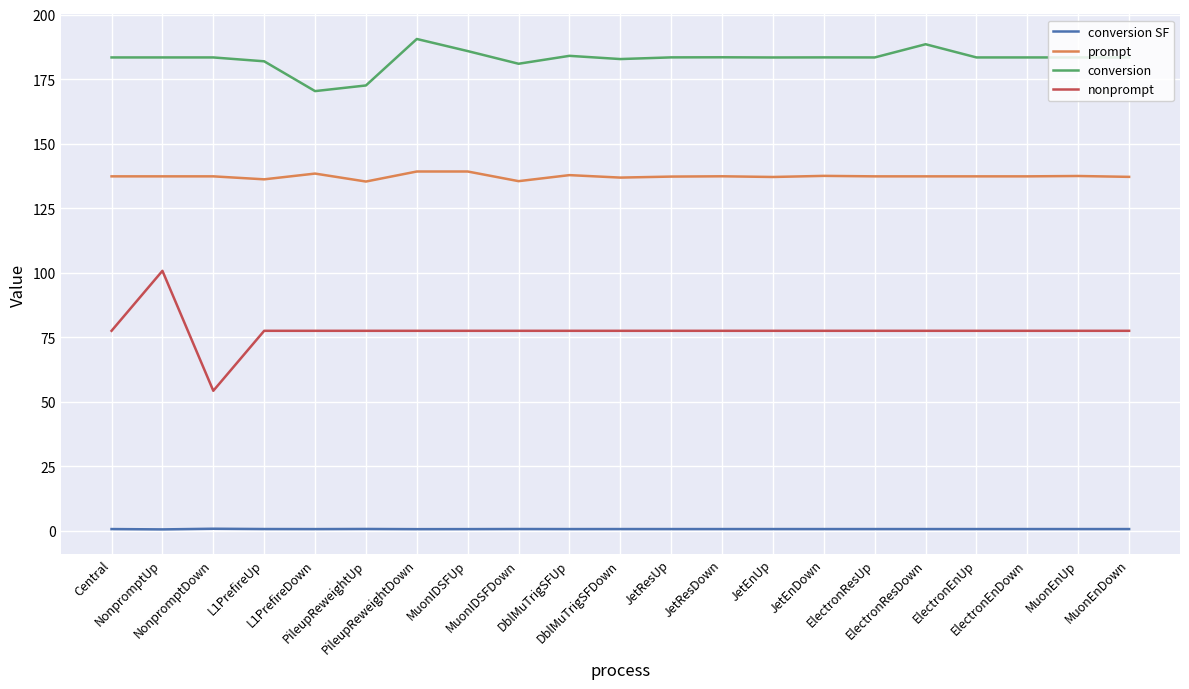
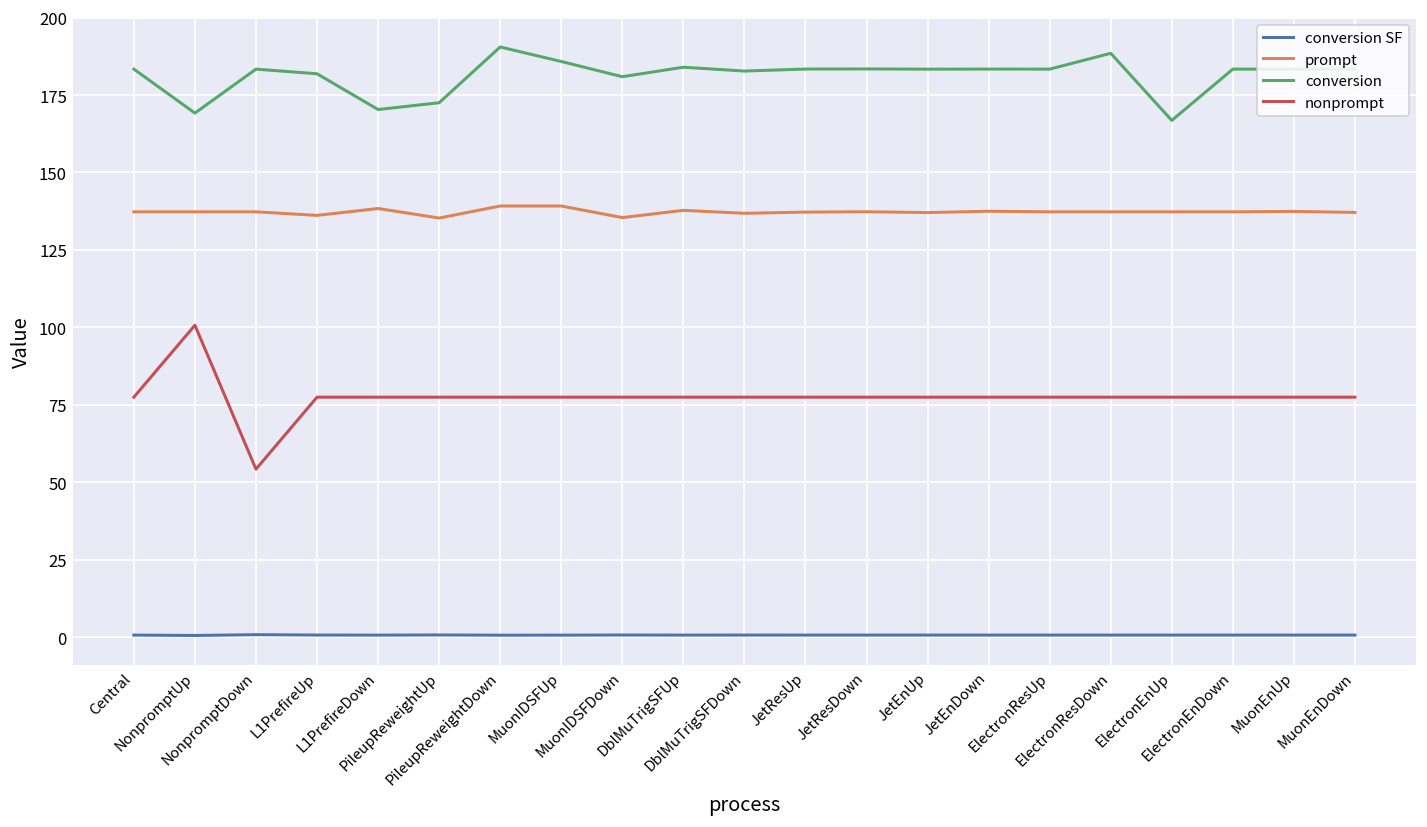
  {
    "conversion SF": {
      "Central": 1,
      "NonpromptUp": 1,
      "NonpromptDown": 1,
      "L1PrefireUp": 1,
      "L1PrefireDown": 1,
      "PileupReweightUp": 1,
      "PileupReweightDown": 1,
      "MuonIDSFUp": 1,
      "MuonIDSFDown": 1,
      "DblMuTrigSFUp": 1,
      "DblMuTrigSFDown": 1,
      "JetResUp": 1,
      "JetResDown": 1,
      "JetEnUp": 1,
      "JetEnDown": 1,
      "ElectronResUp": 1,
      "ElectronResDown": 1,
      "ElectronEnUp": 1,
      "ElectronEnDown": 1,
      "MuonEnUp": 1,
      "MuonEnDown": 1
    },
    "conversion": {
      "Central": 183,
-     "NonpromptUp": 183,
+     "NonpromptUp": 169,
      "NonpromptDown": 183,
      "L1PrefireUp": 182,
      "L1PrefireDown": 170,
      "PileupReweightUp": 173,
      "PileupReweightDown": 191,
      "MuonIDSFUp": 186,
      "MuonIDSFDown": 181,
      "DblMuTrigSFUp": 184,
      "DblMuTrigSFDown": 183,
      "JetResUp": 183,
      "JetResDown": 183,
      "JetEnUp": 183,
      "JetEnDown": 183,
      "ElectronResUp": 183,
      "ElectronResDown": 188,
-     "ElectronEnUp": 183,
+     "ElectronEnUp": 167,
      "ElectronEnDown": 183
    }
  }
